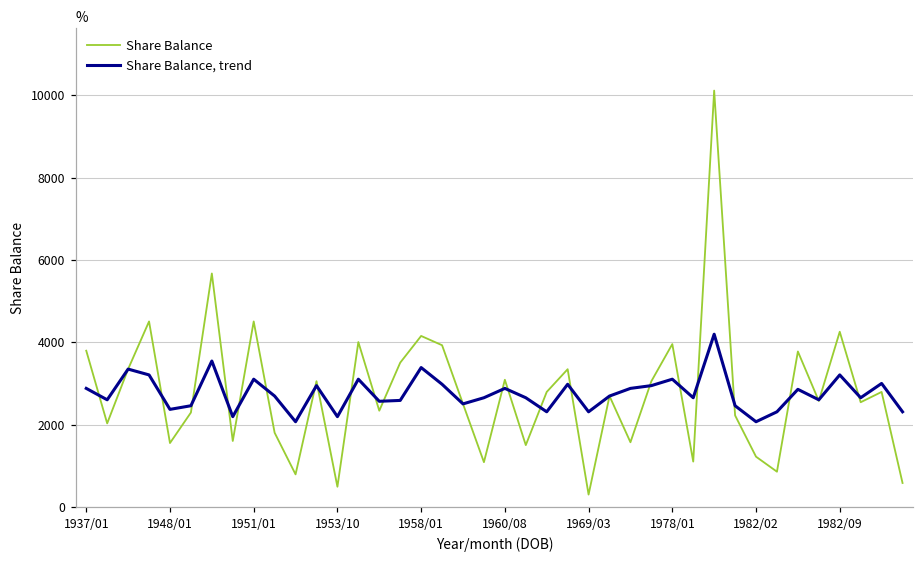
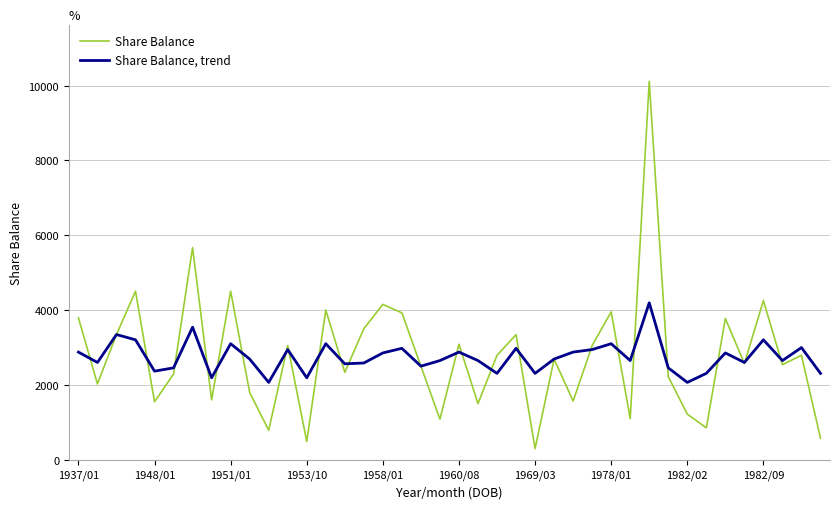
  {
    "Share Balance": {
      "1958/01": 4200,
      "1960/08": 3100
    },
    "Share Balance, trend": {
-     "1958/01": 3400,
+     "1958/01": 2900,
      "1960/08": 2900
    }
  }
